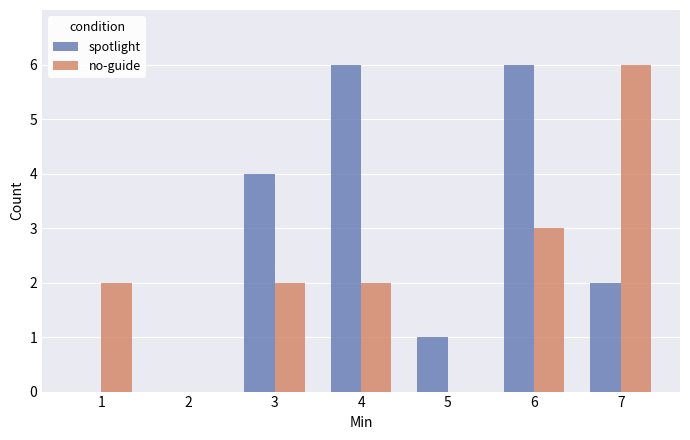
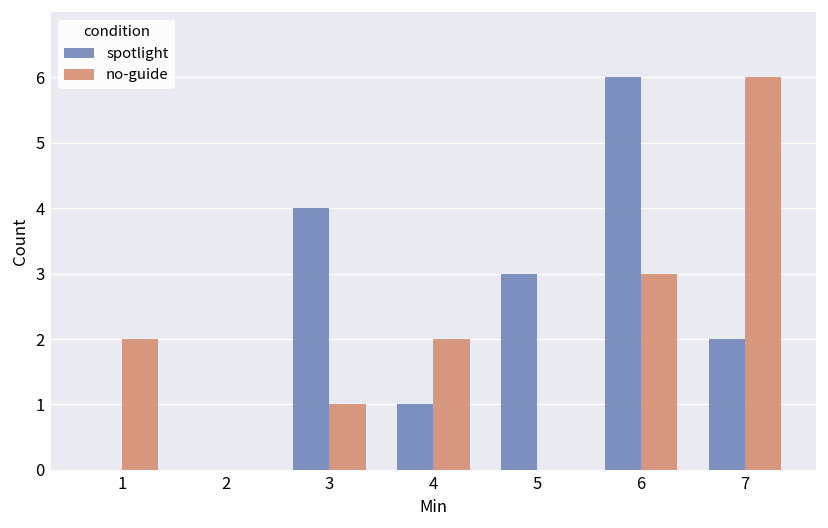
  {
    "spotlight": {
      "1": 0,
      "2": 0,
      "3": 4,
-     "4": 6,
-     "5": 1,
+     "4": 1,
+     "5": 3,
      "6": 6,
      "7": 2
    },
    "no-guide": {
      "1": 2,
      "2": 0,
-     "3": 2,
+     "3": 1,
      "4": 2,
      "5": 0,
      "6": 3,
      "7": 6
    }
  }
